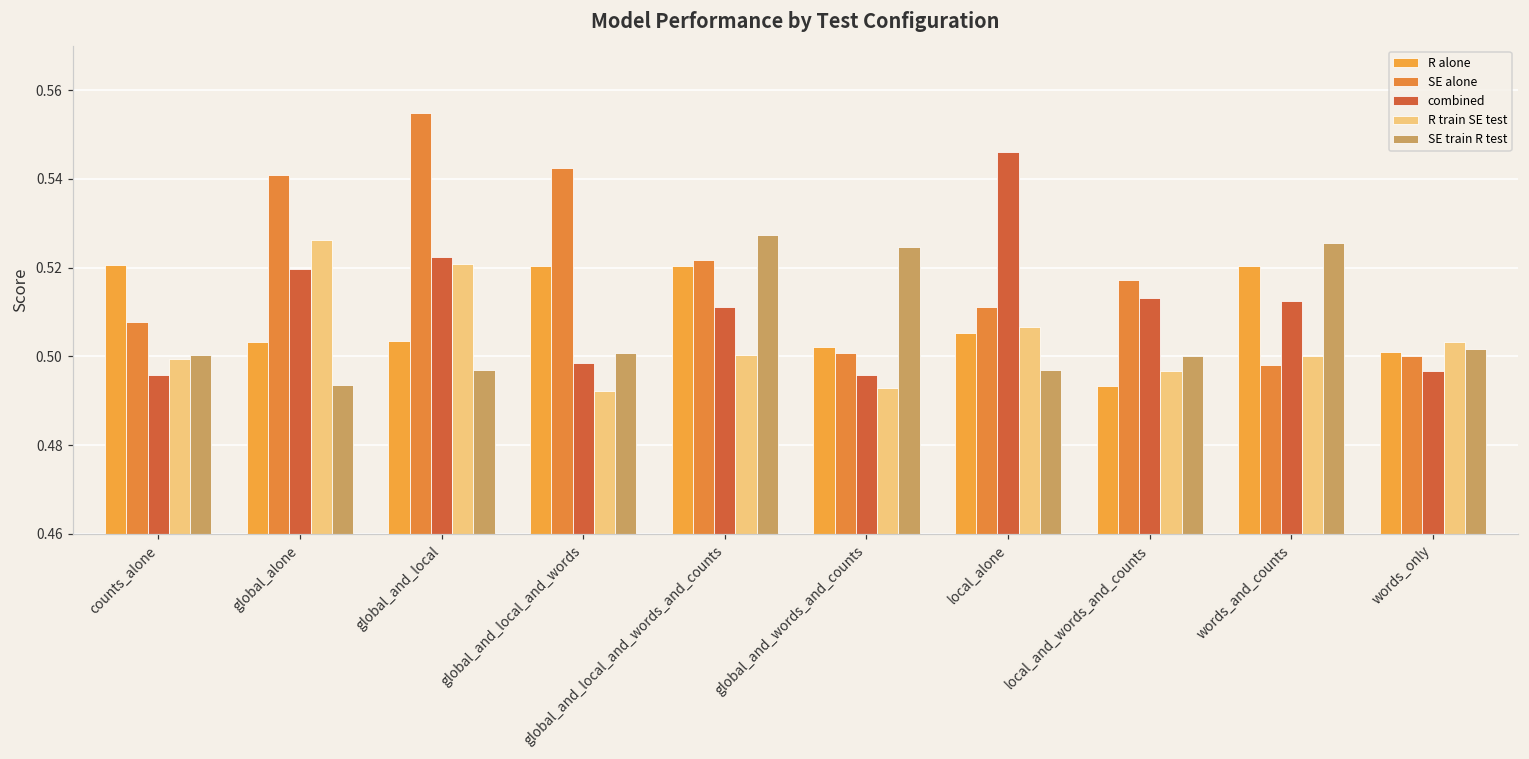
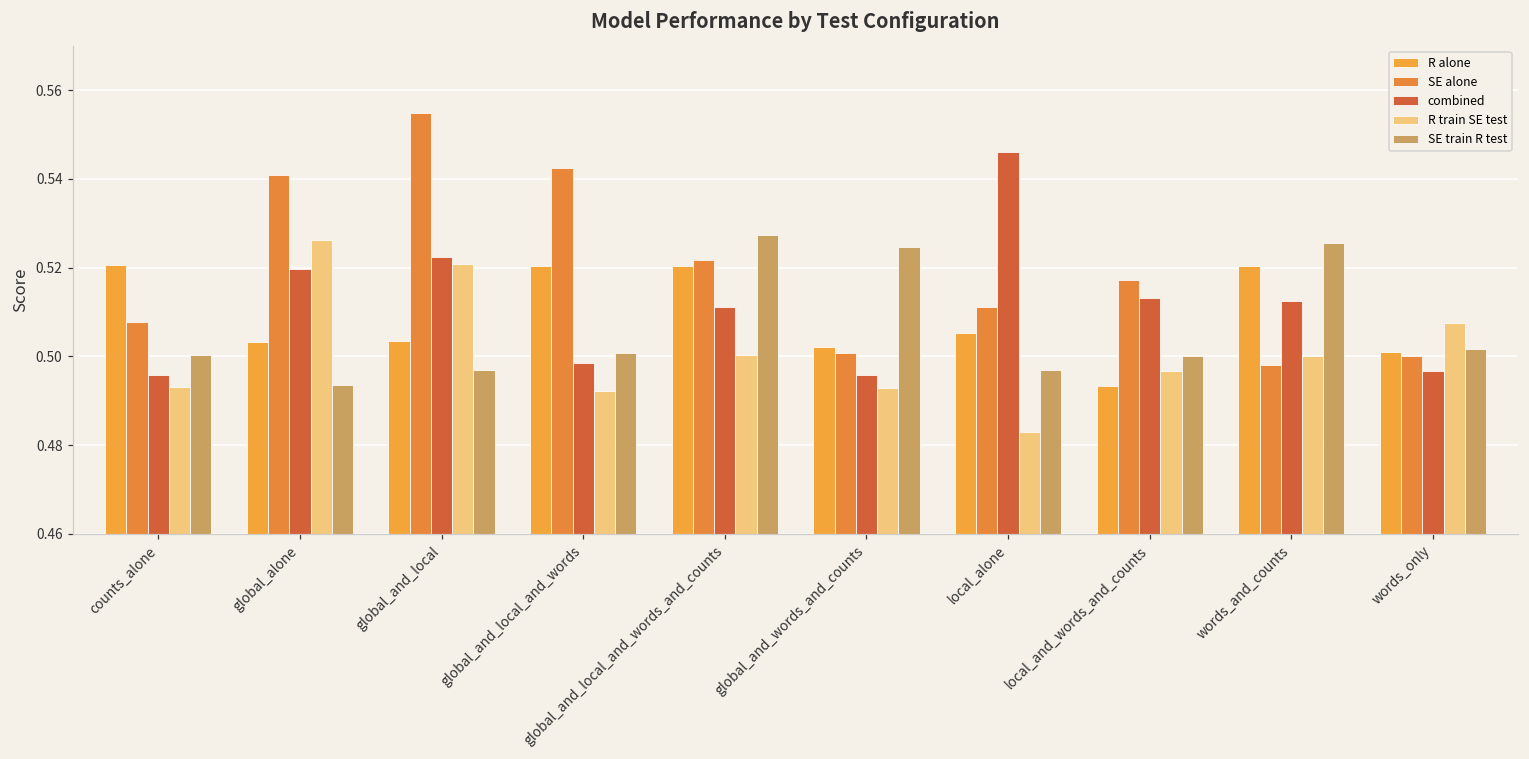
  {
    "R train SE test": {
-     "counts_alone": 0.499,
+     "counts_alone": 0.493,
      "global_alone": 0.526,
      "global_and_local": 0.521,
      "global_and_local_and_words": 0.492,
      "global_and_local_and_words_and_counts": 0.500,
      "global_and_words_and_counts": 0.493,
-     "local_alone": 0.507,
+     "local_alone": 0.483,
      "local_and_words_and_counts": 0.497,
      "words_and_counts": 0.500,
-     "words_only": 0.503
+     "words_only": 0.508
    }
  }
